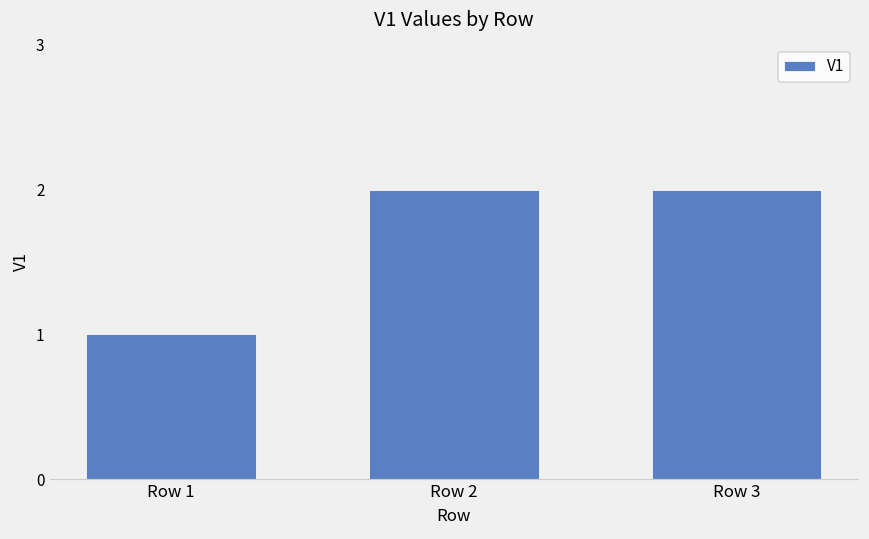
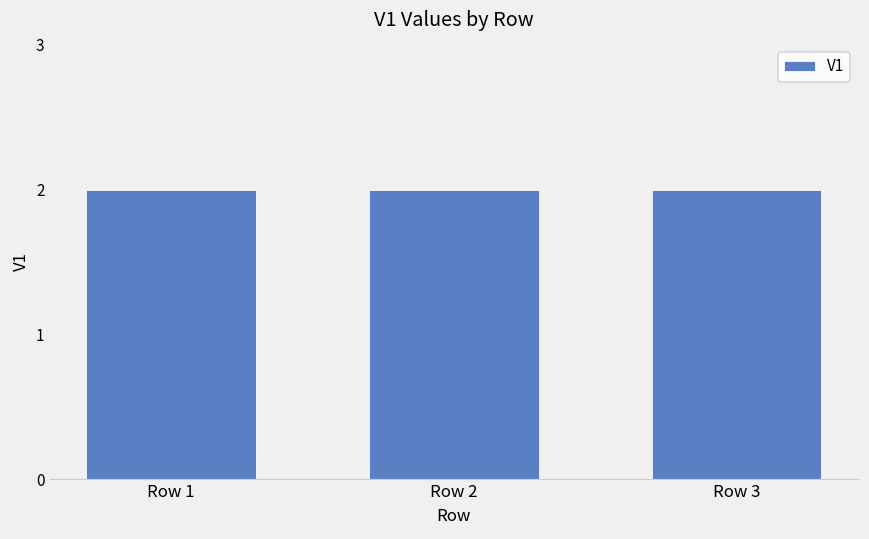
  {
-   "Row 1": 1,
+   "Row 1": 2,
    "Row 2": 2,
    "Row 3": 2
  }
